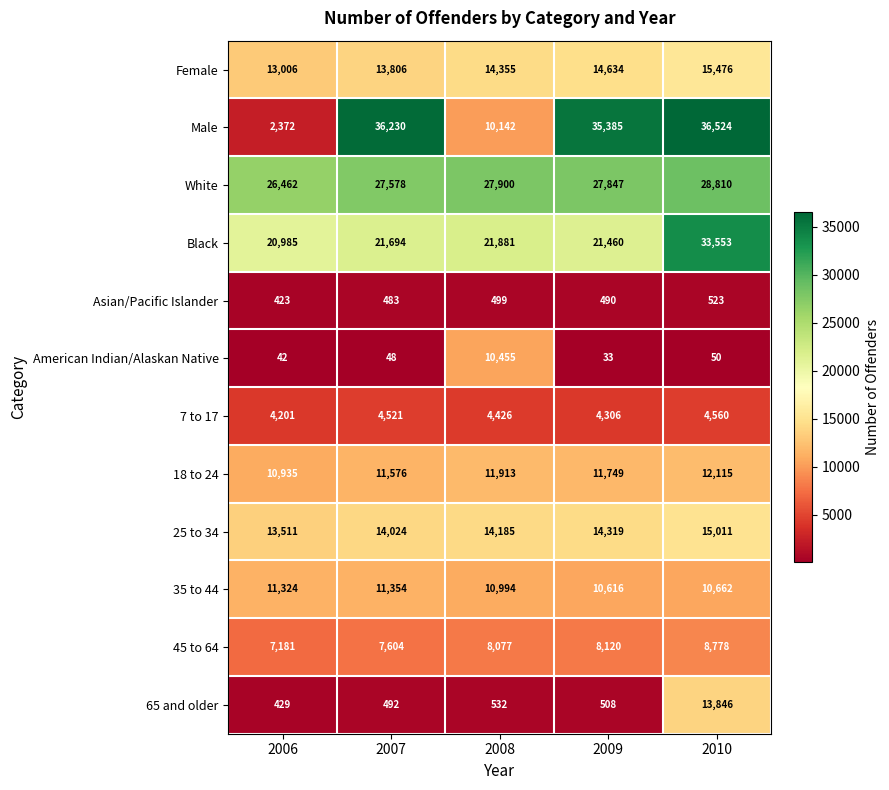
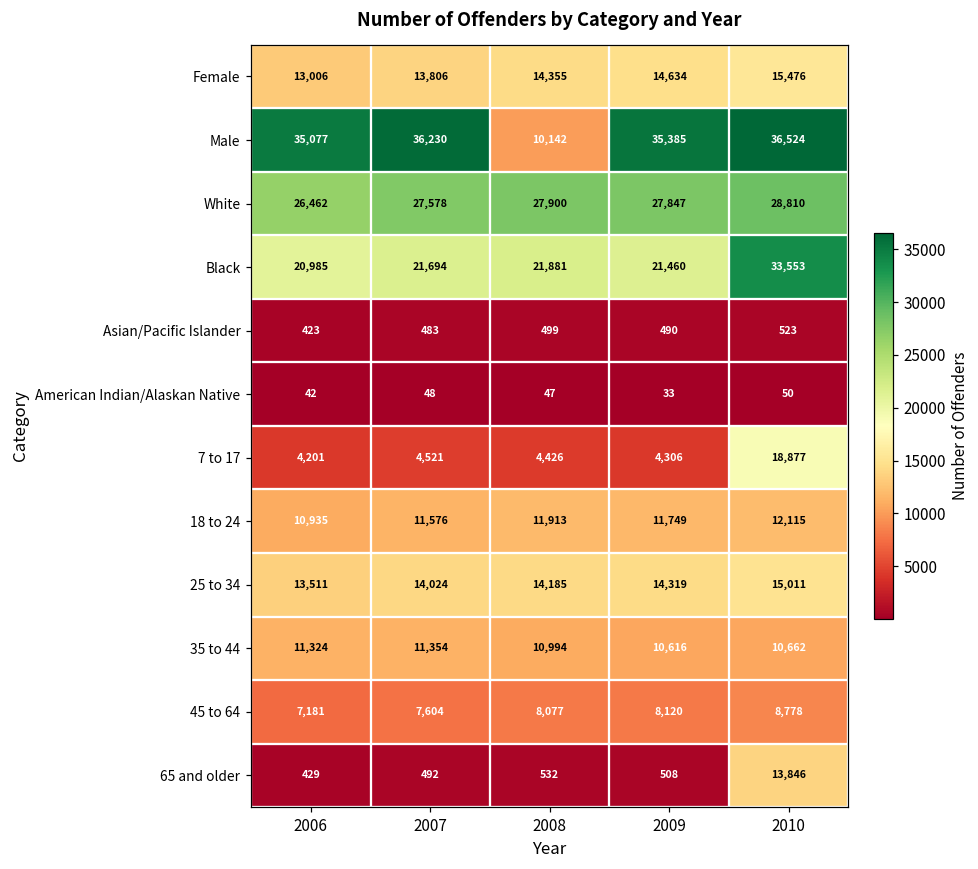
  {
    "Female": {
      "2006": "13,006",
      "2007": "13,806",
      "2008": "14,355",
      "2009": "14,634",
      "2010": "15,476"
    },
    "Male": {
-     "2006": "2,372",
+     "2006": "35,077",
      "2007": "36,230",
      "2008": "10,142",
      "2009": "35,385",
      "2010": "36,524"
    },
    "White": {
      "2006": "26,462",
      "2007": "27,578",
      "2008": "27,900",
      "2009": "27,847",
      "2010": "28,810"
    },
    "Black": {
      "2006": "20,985",
      "2007": "21,694",
      "2008": "21,881",
      "2009": "21,460",
      "2010": "33,553"
    },
    "Asian/Pacific Islander": {
      "2006": "423",
      "2007": "483",
      "2008": "499",
      "2009": "490",
      "2010": "523"
    },
    "American Indian/Alaskan Native": {
      "2006": "42",
      "2007": "48",
-     "2008": "10,455",
+     "2008": "47",
      "2009": "33",
      "2010": "50"
    },
    "7 to 17": {
      "2006": "4,201",
      "2007": "4,521",
      "2008": "4,426",
      "2009": "4,306",
-     "2010": "4,560"
+     "2010": "18,877"
    },
    "18 to 24": {
      "2006": "10,935",
      "2007": "11,576",
      "2008": "11,913",
      "2009": "11,749",
      "2010": "12,115"
    },
    "25 to 34": {
      "2006": "13,511",
      "2007": "14,024",
      "2008": "14,185",
      "2009": "14,319",
      "2010": "15,011"
    },
    "35 to 44": {
      "2006": "11,324",
      "2007": "11,354",
      "2008": "10,994",
      "2009": "10,616",
      "2010": "10,662"
    },
    "45 to 64": {
      "2006": "7,181",
      "2007": "7,604",
      "2008": "8,077",
      "2009": "8,120",
      "2010": "8,778"
    },
    "65 and older": {
      "2006": "429",
      "2007": "492",
      "2008": "532",
      "2009": "508",
      "2010": "13,846"
    }
  }
